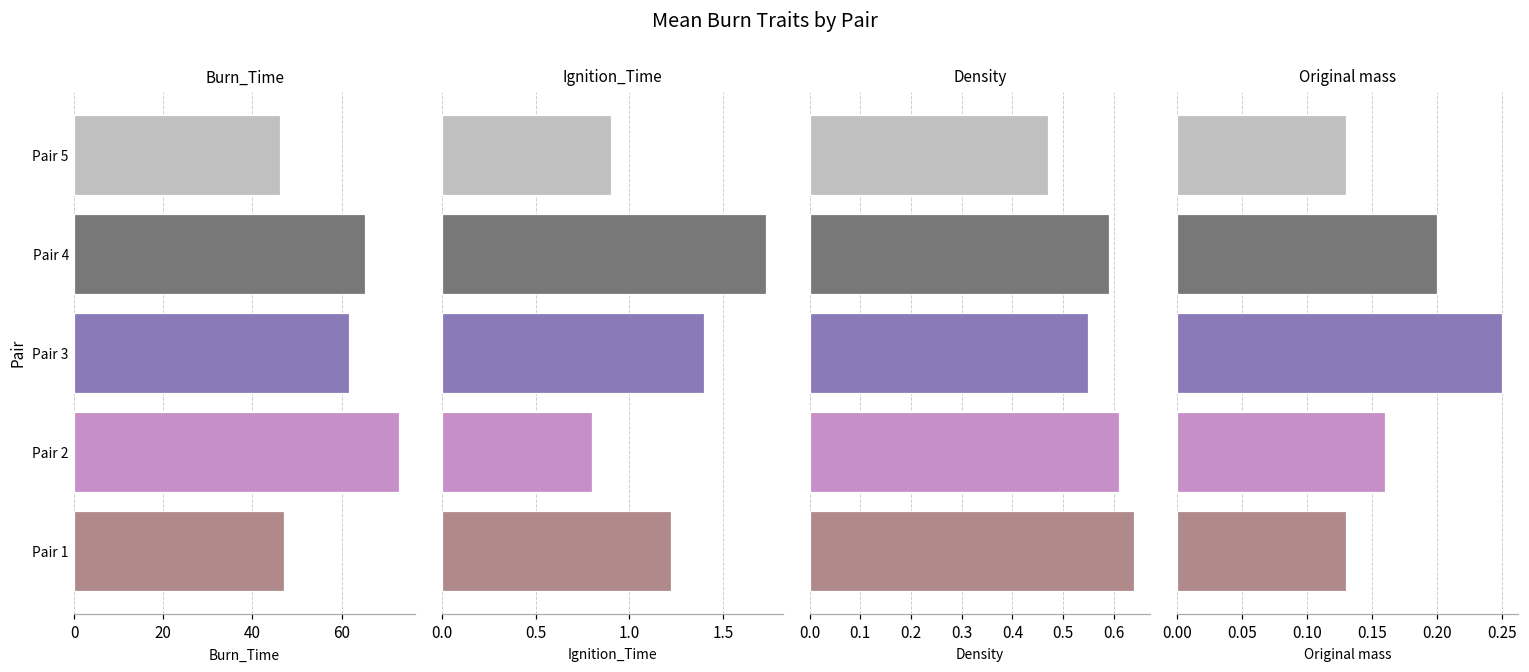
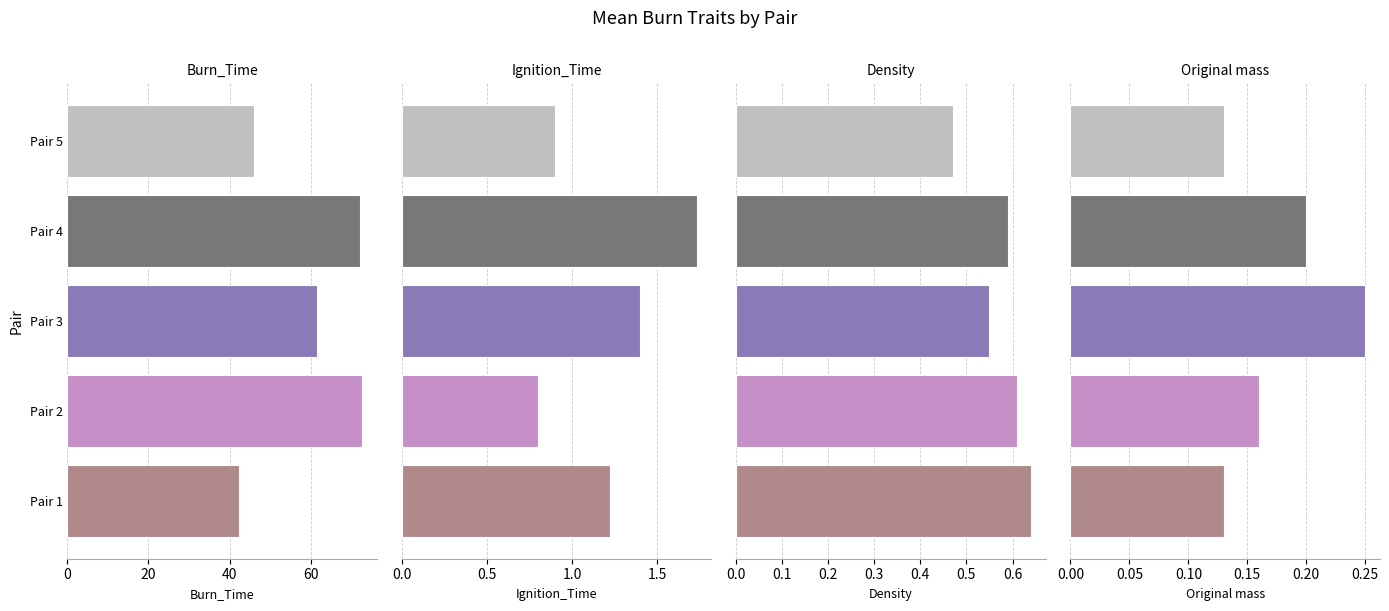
  {
    "Burn_Time": {
      "Pair 5": 46,
-     "Pair 4": 65,
+     "Pair 4": 72,
      "Pair 3": 62,
      "Pair 2": 73,
-     "Pair 1": 47
+     "Pair 1": 42
    }
  }
